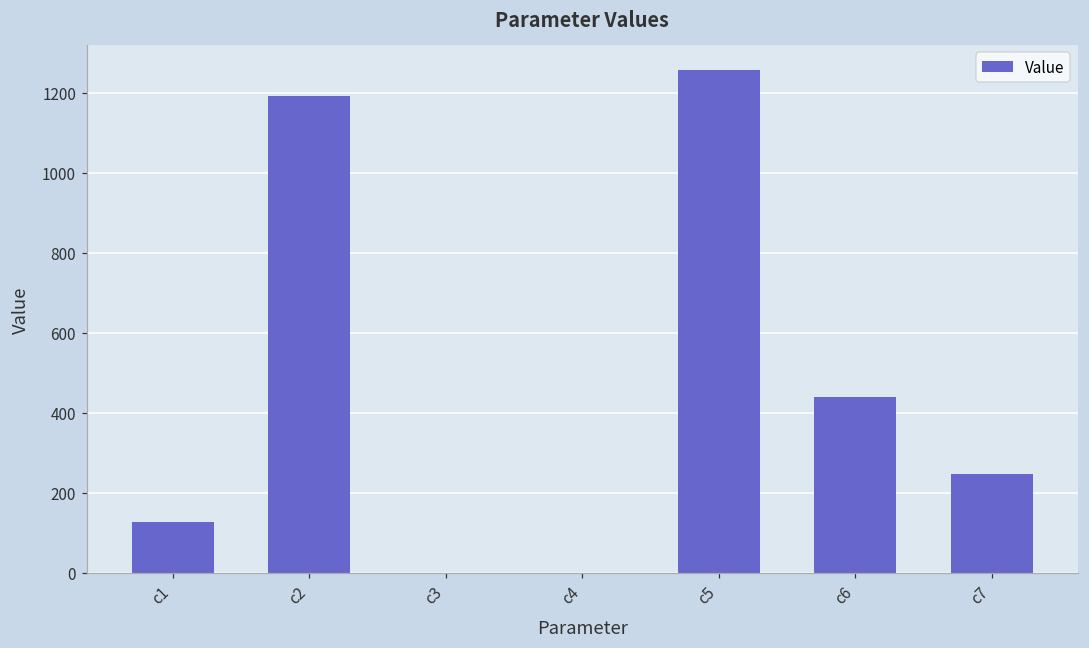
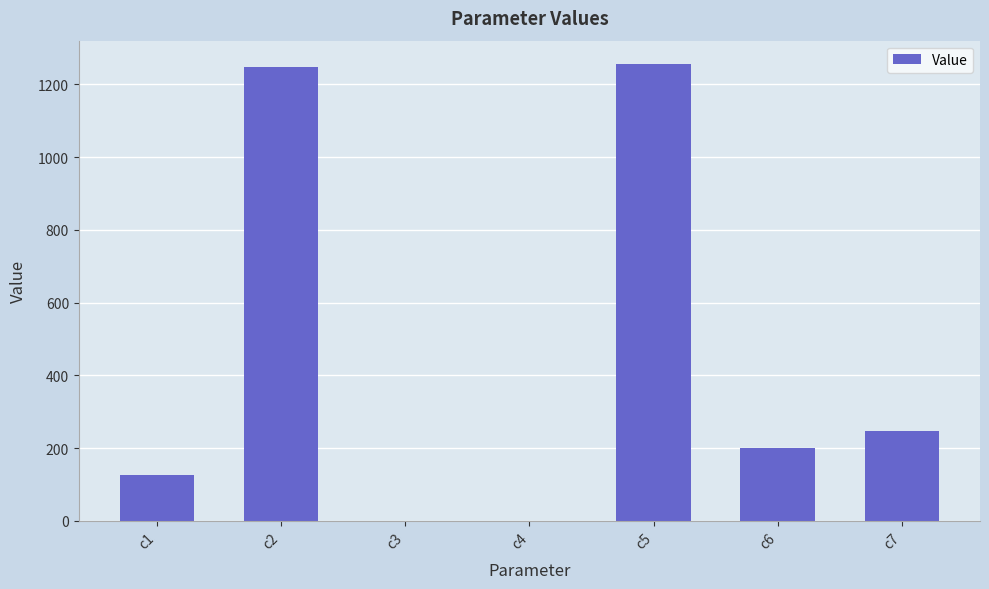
  {
    "c1": 130,
-   "c2": 1190,
+   "c2": 1250,
    "c5": 1260,
-   "c6": 440,
+   "c6": 200,
    "c7": 250
  }
